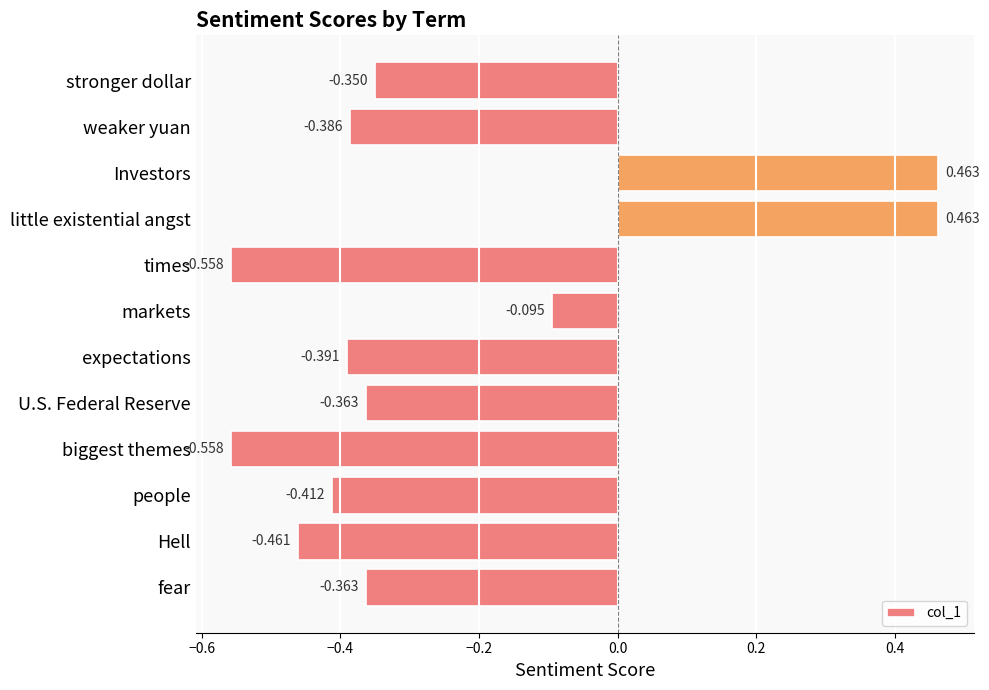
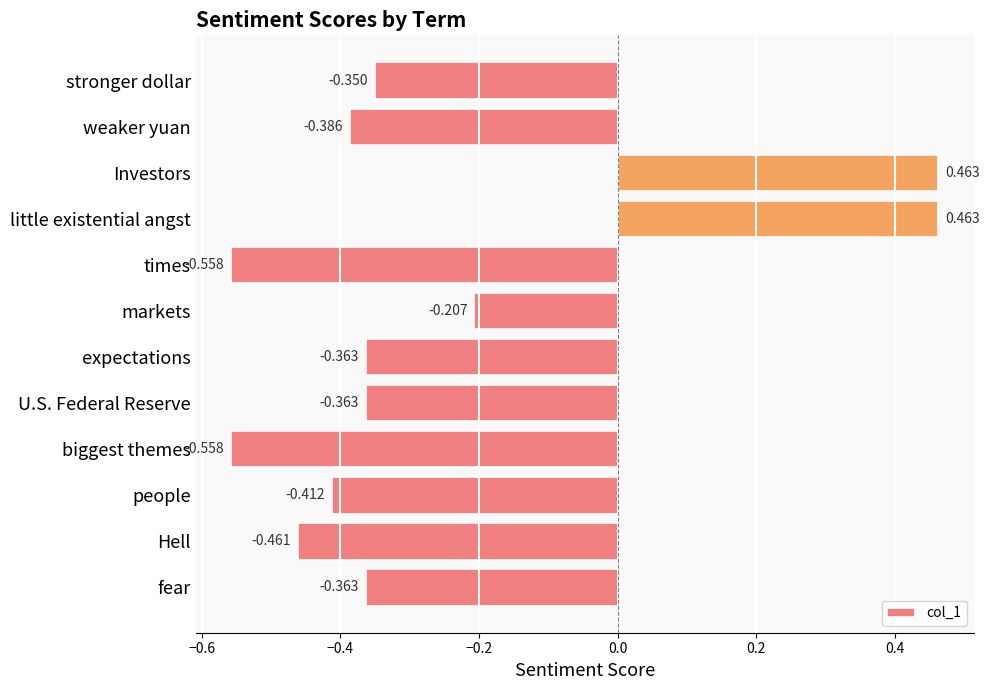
  {
    "stronger dollar": -0.350,
    "weaker yuan": -0.386,
    "Investors": 0.463,
    "little existential angst": 0.463,
    "times": -0.558,
-   "markets": -0.095,
-   "expectations": -0.391,
+   "markets": -0.207,
+   "expectations": -0.363,
    "U.S. Federal Reserve": -0.363,
    "biggest themes": -0.558,
    "people": -0.412,
    "Hell": -0.461,
    "fear": -0.363
  }
